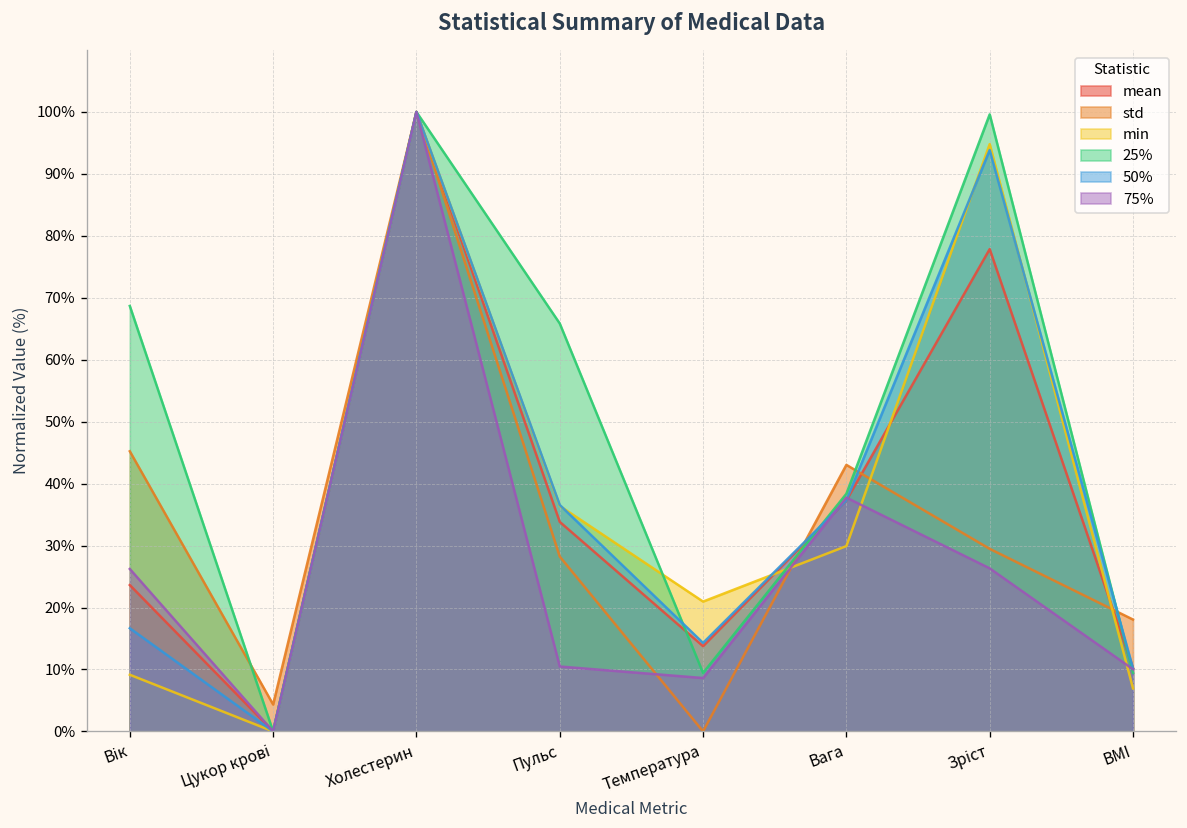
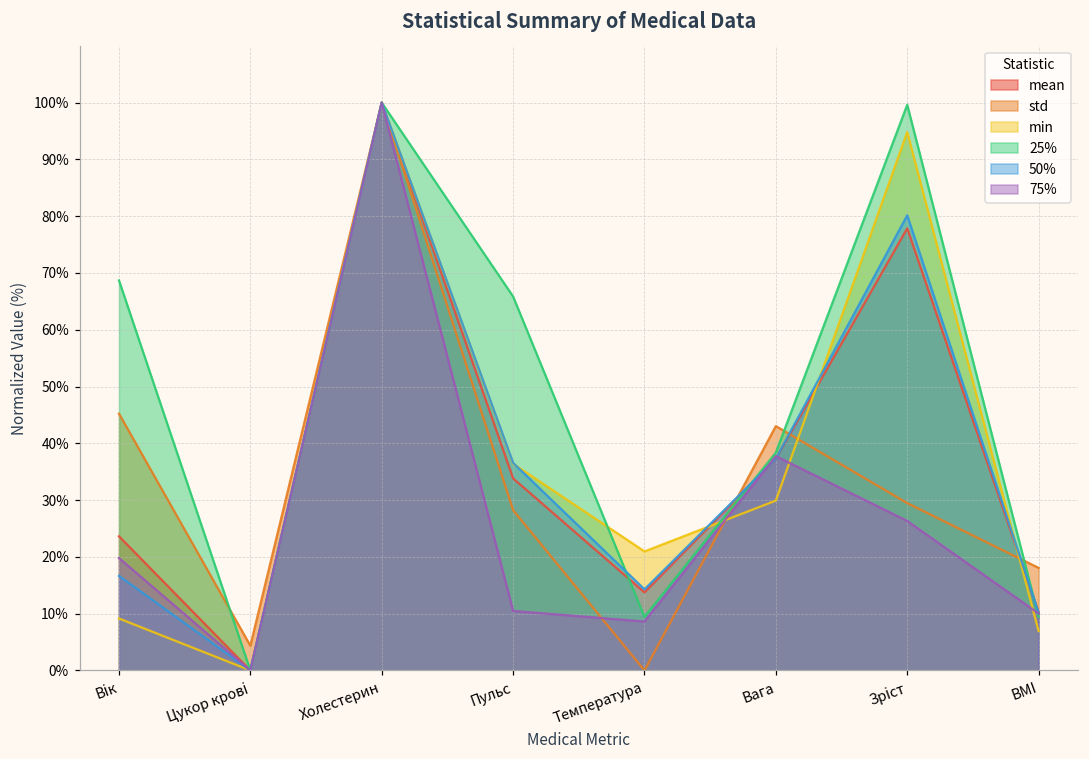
  {
    "25%": {
      "Вік": "69%",
      "Пульс": "66%",
      "Температура": "9%",
      "Вага": "38%",
      "Зріст": "100%",
      "BMI": "9%"
    },
    "50%": {
      "Вік": "17%",
      "Температура": "14%",
-     "Зріст": "94%"
+     "Зріст": "80%"
    },
    "75%": {
-     "Вік": "26%",
+     "Вік": "20%",
      "Пульс": "10%",
      "Температура": "9%",
      "Зріст": "26%"
    }
  }
